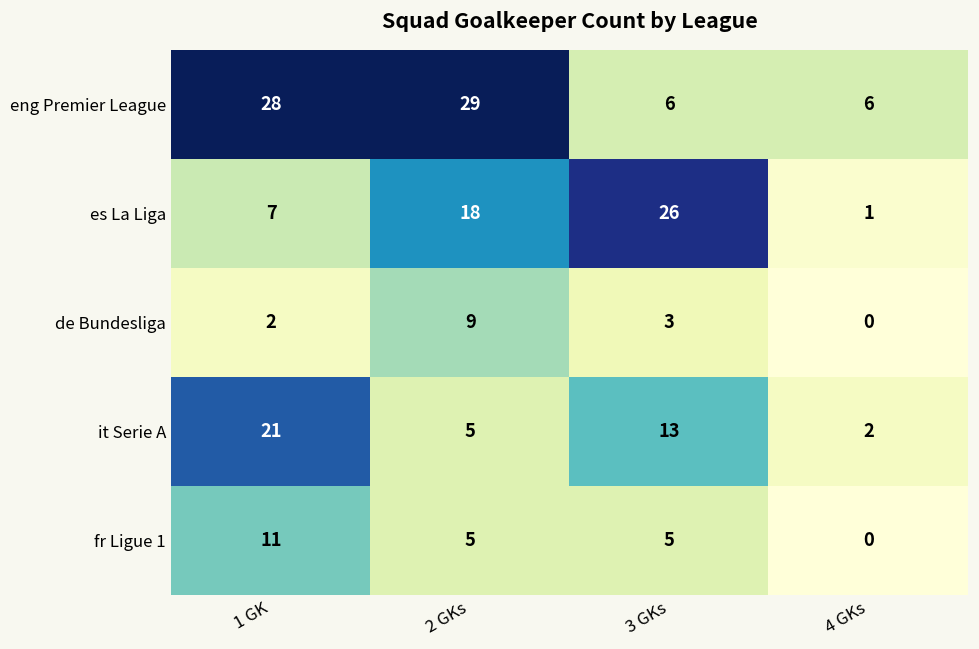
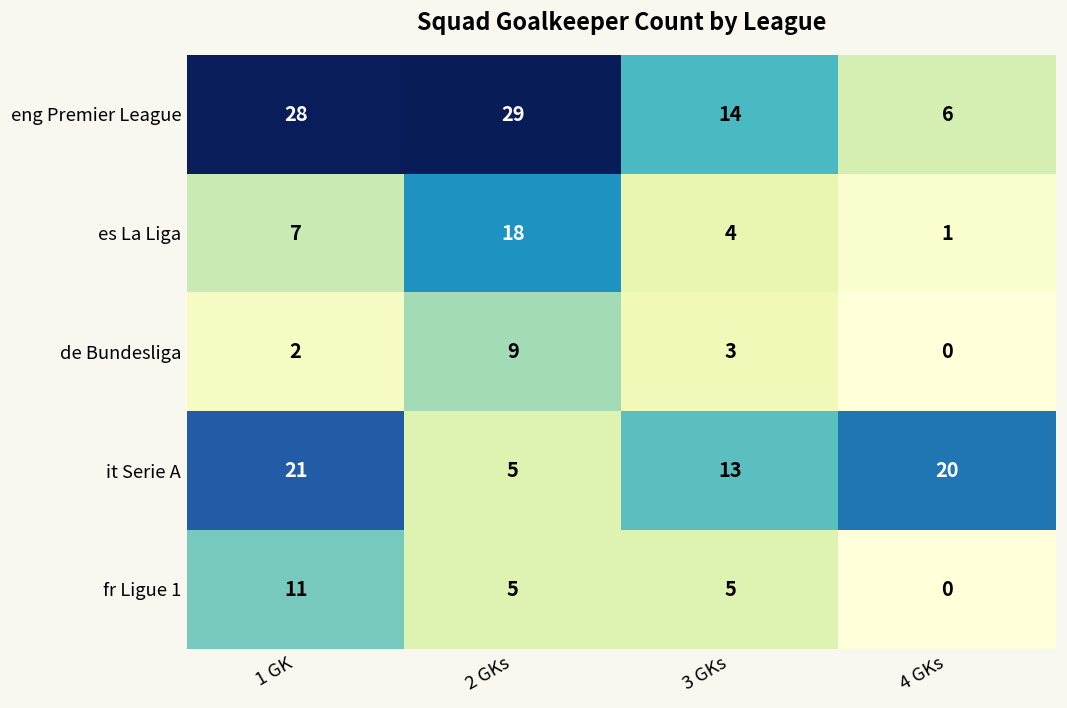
  {
    "eng Premier League": {
      "1 GK": 28,
      "2 GKs": 29,
-     "3 GKs": 6,
+     "3 GKs": 14,
      "4 GKs": 6
    },
    "es La Liga": {
      "1 GK": 7,
      "2 GKs": 18,
-     "3 GKs": 26,
+     "3 GKs": 4,
      "4 GKs": 1
    },
    "de Bundesliga": {
      "1 GK": 2,
      "2 GKs": 9,
      "3 GKs": 3,
      "4 GKs": 0
    },
    "it Serie A": {
      "1 GK": 21,
      "2 GKs": 5,
      "3 GKs": 13,
-     "4 GKs": 2
+     "4 GKs": 20
    },
    "fr Ligue 1": {
      "1 GK": 11,
      "2 GKs": 5,
      "3 GKs": 5,
      "4 GKs": 0
    }
  }
